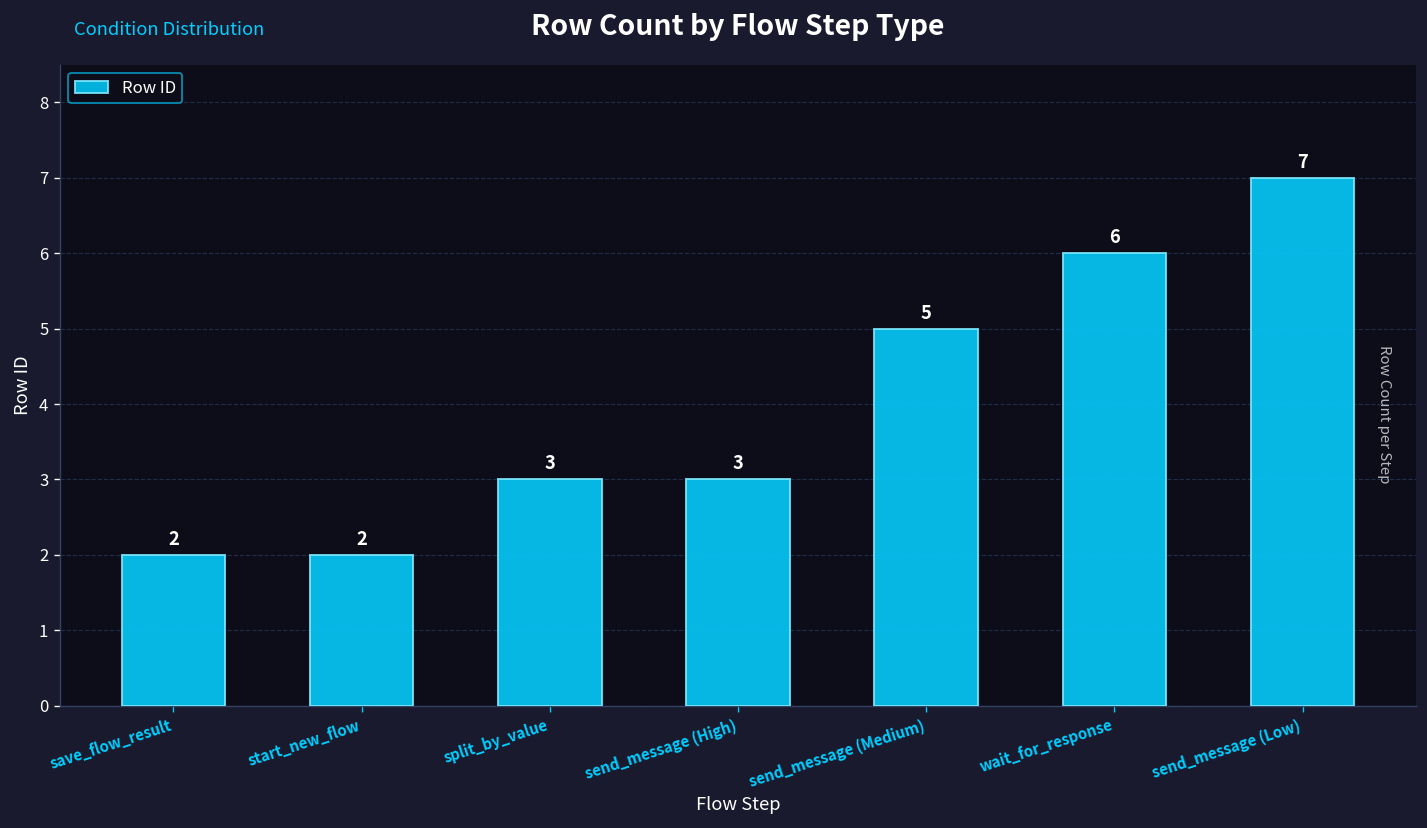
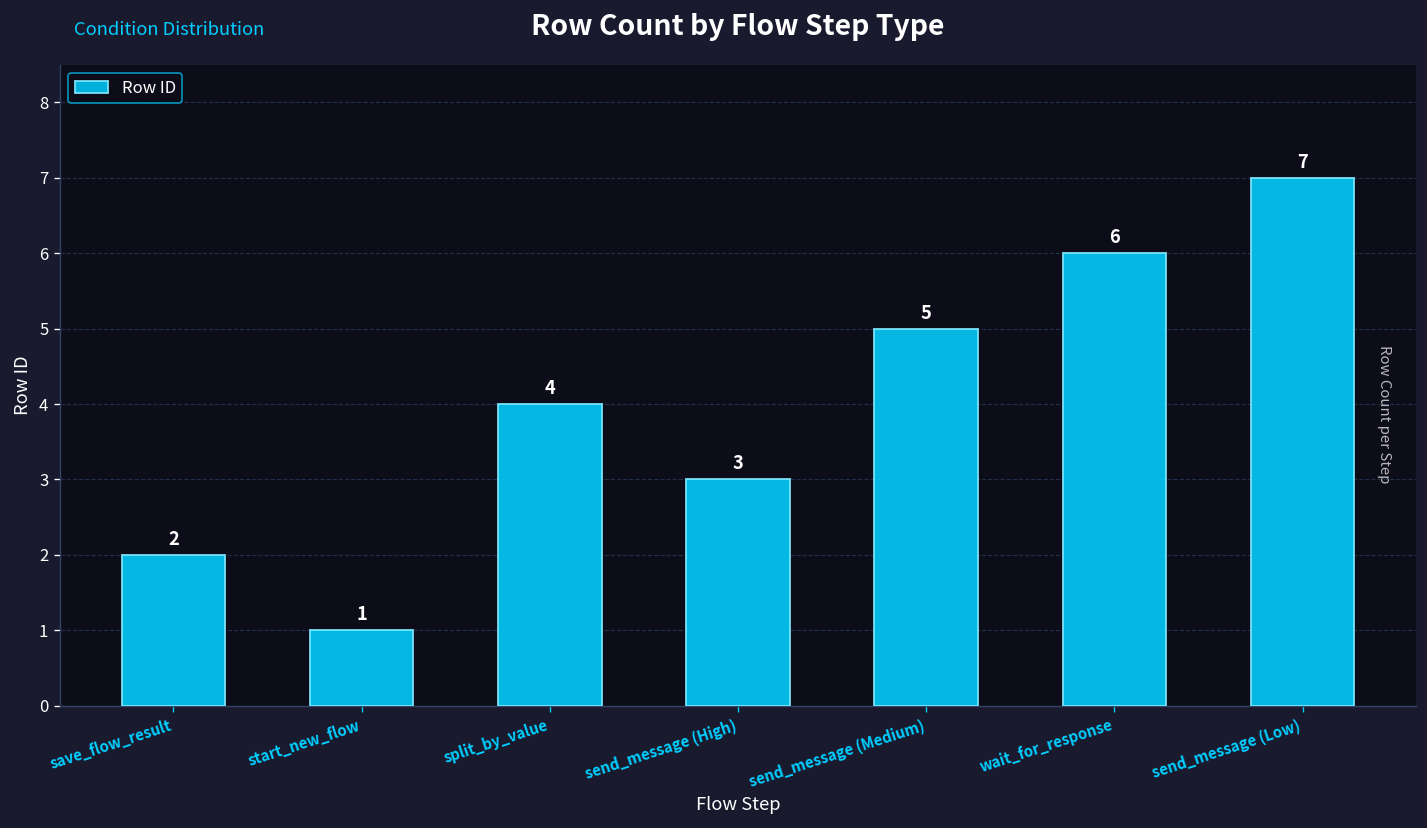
  {
    "save_flow_result": 2,
-   "start_new_flow": 2,
-   "split_by_value": 3,
+   "start_new_flow": 1,
+   "split_by_value": 4,
    "send_message (High)": 3,
    "send_message (Medium)": 5,
    "wait_for_response": 6,
    "send_message (Low)": 7
  }
